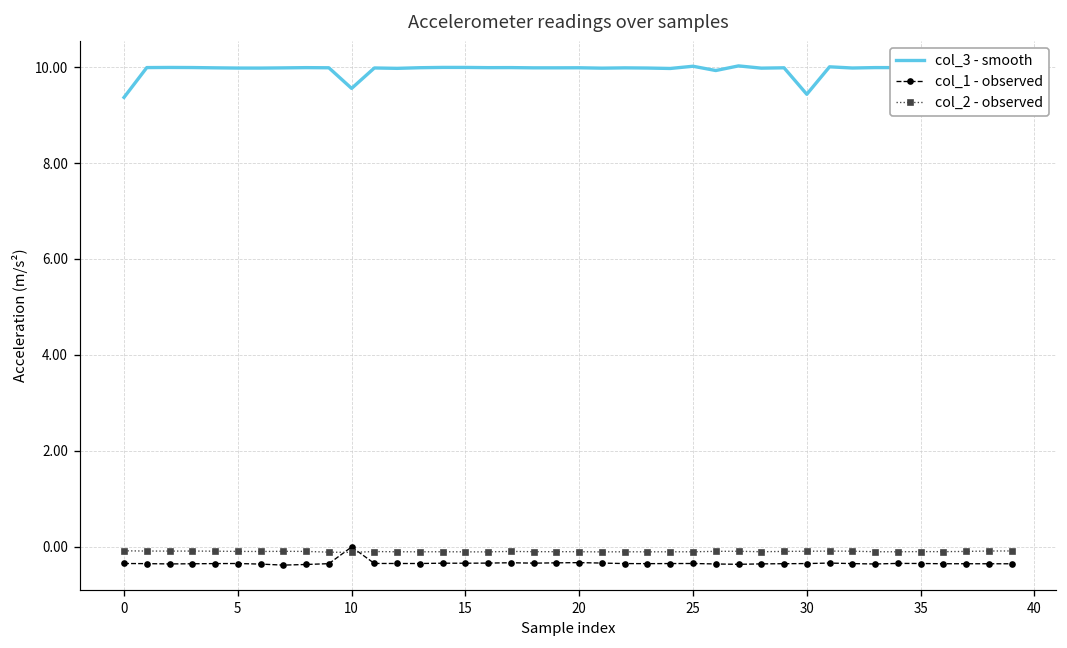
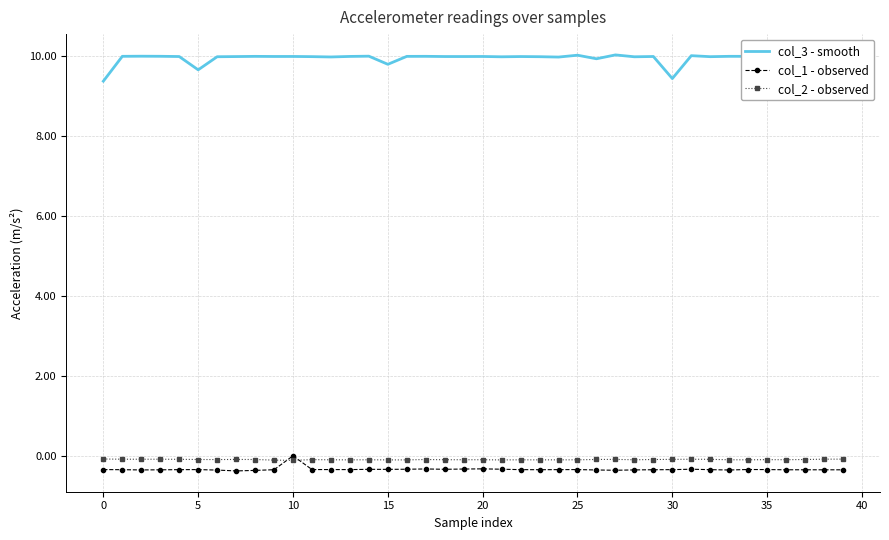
  {
    "col_3 - smooth": {
      "0": 9.4,
-     "5": 10.0,
-     "10": 9.6,
-     "15": 10.0,
+     "5": 9.7,
+     "10": 10.0,
+     "15": 9.8,
      "20": 10.0,
      "25": 10.0,
      "30": 9.4
    },
    "col_1 - observed": {
      "0": -0.3,
      "5": -0.3,
      "10": 0.0,
      "15": -0.3,
      "20": -0.3,
      "25": -0.3,
      "30": -0.3,
      "35": -0.3
    },
    "col_2 - observed": {
      "0": -0.1,
      "5": -0.1,
      "10": -0.1,
      "15": -0.1,
      "20": -0.1,
      "25": -0.1,
      "30": -0.1,
      "35": -0.1
    }
  }
